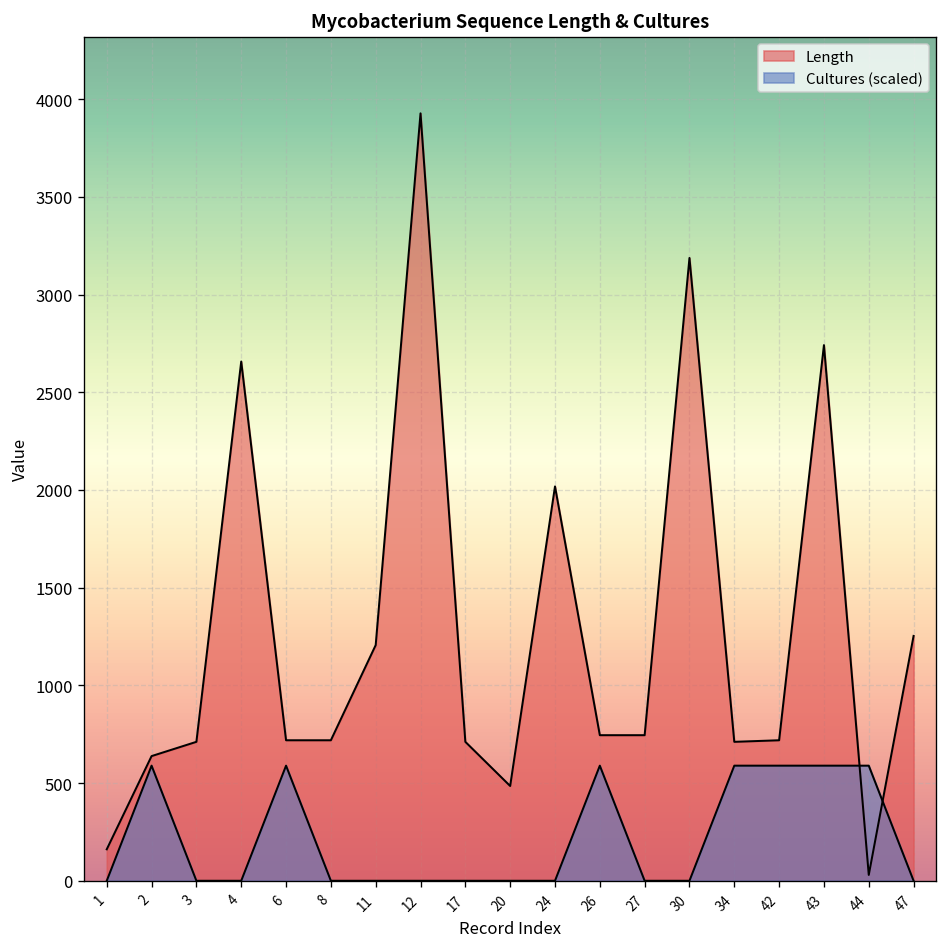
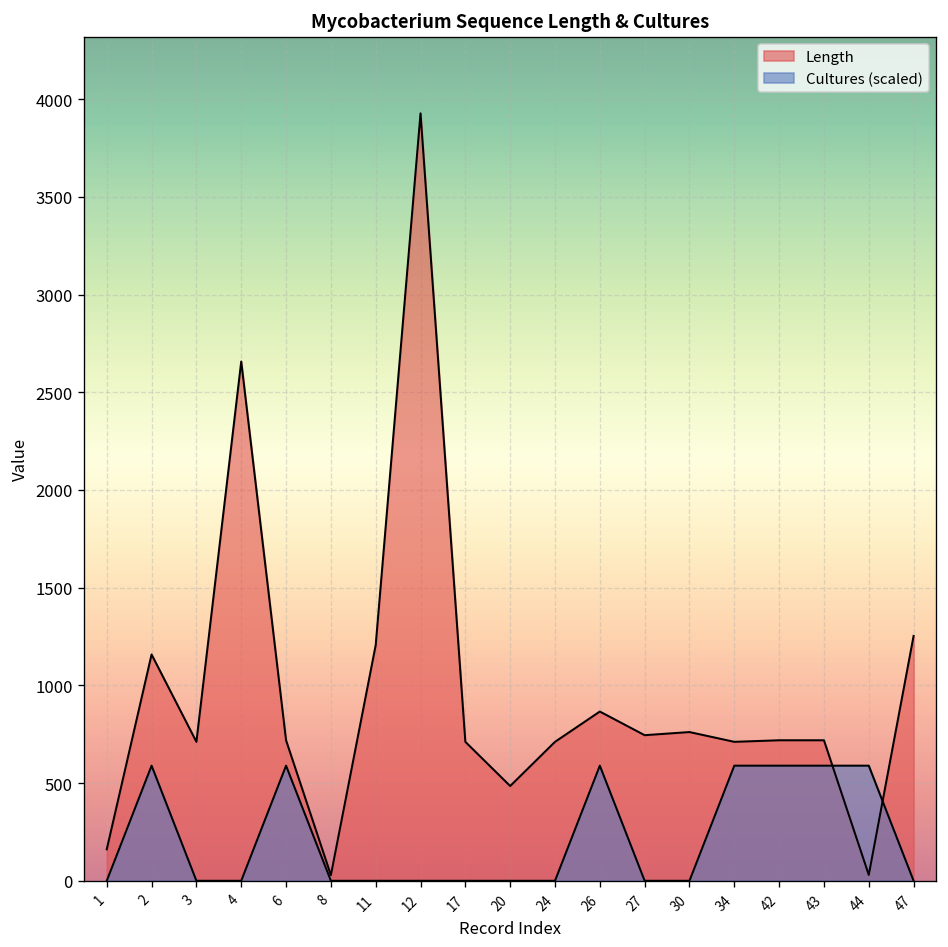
  {
    "Length": {
      "1": 160,
-     "2": 640,
+     "2": 1160,
      "3": 710,
      "4": 2660,
      "6": 720,
-     "8": 720,
+     "8": 30,
      "11": 1210,
      "12": 3930,
      "17": 710,
      "20": 490,
-     "24": 2020,
-     "26": 750,
+     "24": 710,
+     "26": 870,
      "27": 750,
-     "30": 3190,
+     "30": 760,
      "34": 710,
      "42": 720,
-     "43": 2740,
+     "43": 720,
      "44": 30,
      "47": 1250
    },
    "Cultures (scaled)": {
      "1": 0,
      "2": 590,
      "3": 0,
      "4": 0,
      "6": 590,
      "8": 0,
      "11": 0,
      "12": 0,
      "17": 0,
      "20": 0,
      "24": 0,
      "26": 590,
      "27": 0,
      "30": 0,
      "34": 590,
      "42": 590,
      "43": 590,
      "44": 590,
      "47": 0
    }
  }
